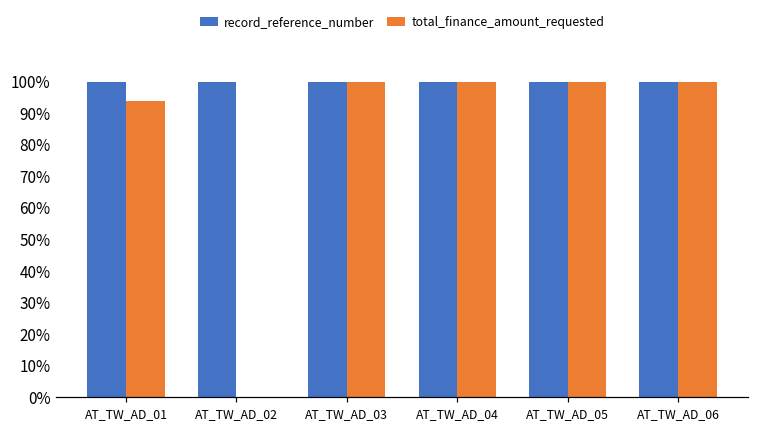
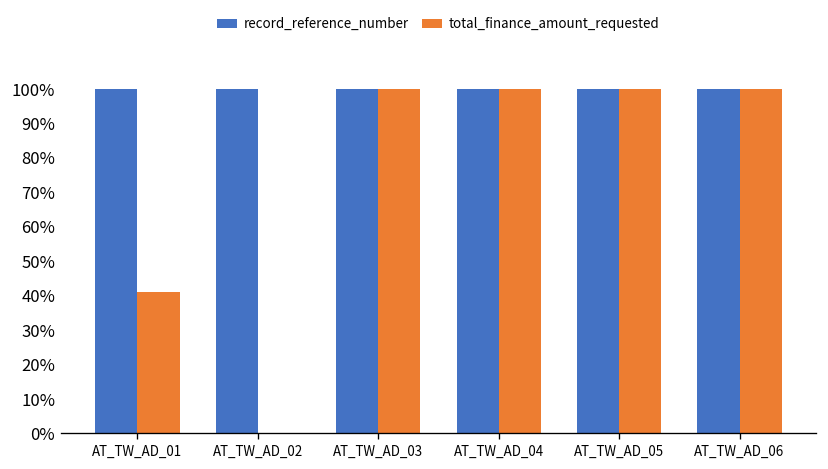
  {
    "record_reference_number": {
      "AT_TW_AD_01": "100%",
      "AT_TW_AD_02": "100%",
      "AT_TW_AD_03": "100%",
      "AT_TW_AD_04": "100%",
      "AT_TW_AD_05": "100%",
      "AT_TW_AD_06": "100%"
    },
    "total_finance_amount_requested": {
-     "AT_TW_AD_01": "94%",
+     "AT_TW_AD_01": "41%",
      "AT_TW_AD_02": "0%",
      "AT_TW_AD_03": "100%",
      "AT_TW_AD_04": "100%",
      "AT_TW_AD_05": "100%",
      "AT_TW_AD_06": "100%"
    }
  }
